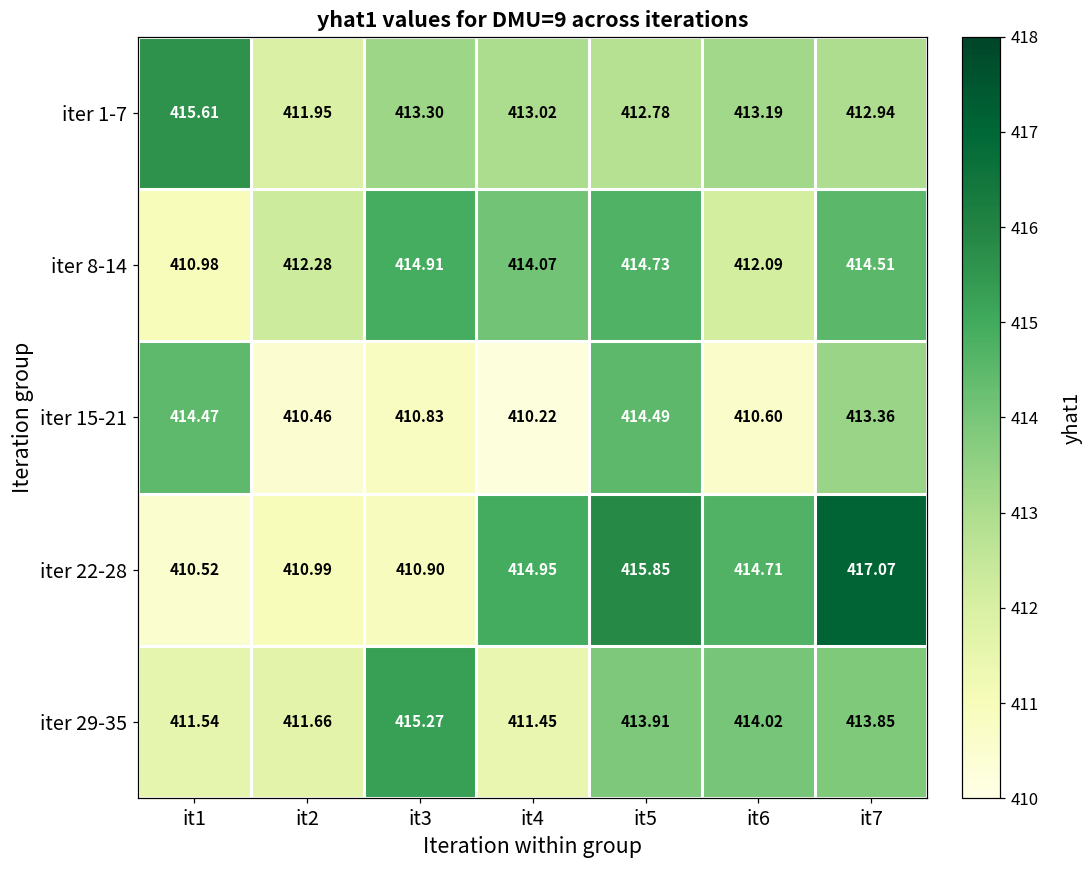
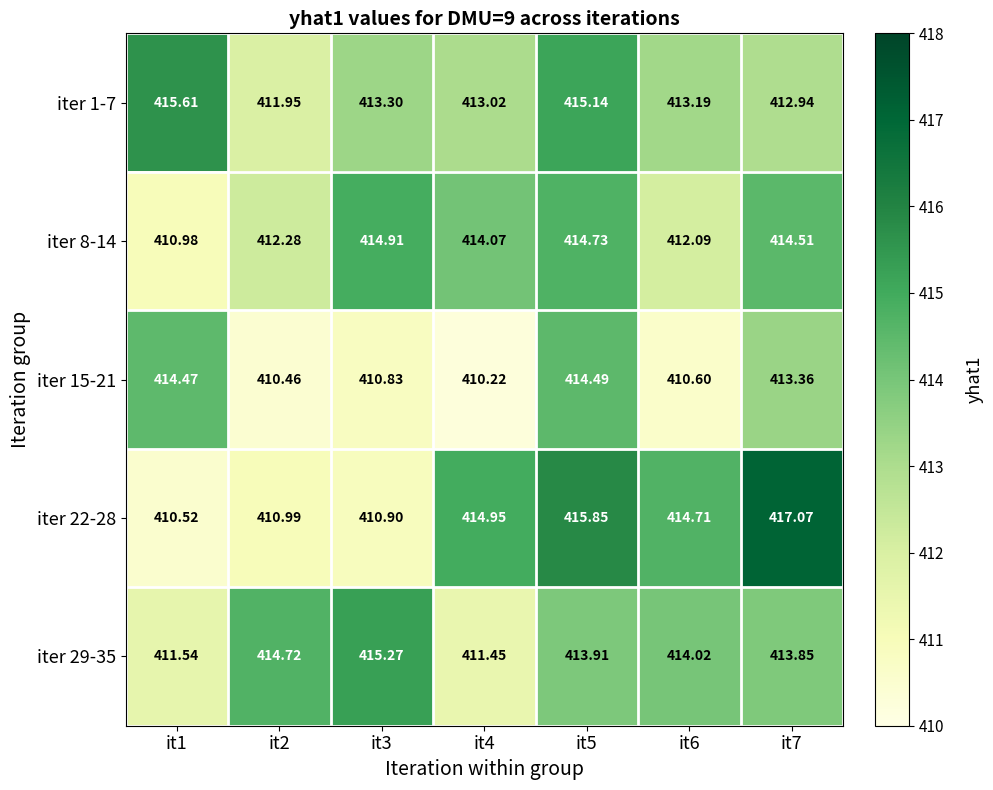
  {
    "iter 1-7": {
      "it1": 415.61,
      "it2": 411.95,
      "it3": 413.30,
      "it4": 413.02,
-     "it5": 412.78,
+     "it5": 415.14,
      "it6": 413.19,
      "it7": 412.94
    },
    "iter 8-14": {
      "it1": 410.98,
      "it2": 412.28,
      "it3": 414.91,
      "it4": 414.07,
      "it5": 414.73,
      "it6": 412.09,
      "it7": 414.51
    },
    "iter 15-21": {
      "it1": 414.47,
      "it2": 410.46,
      "it3": 410.83,
      "it4": 410.22,
      "it5": 414.49,
      "it6": 410.60,
      "it7": 413.36
    },
    "iter 22-28": {
      "it1": 410.52,
      "it2": 410.99,
      "it3": 410.90,
      "it4": 414.95,
      "it5": 415.85,
      "it6": 414.71,
      "it7": 417.07
    },
    "iter 29-35": {
      "it1": 411.54,
-     "it2": 411.66,
+     "it2": 414.72,
      "it3": 415.27,
      "it4": 411.45,
      "it5": 413.91,
      "it6": 414.02,
      "it7": 413.85
    }
  }
